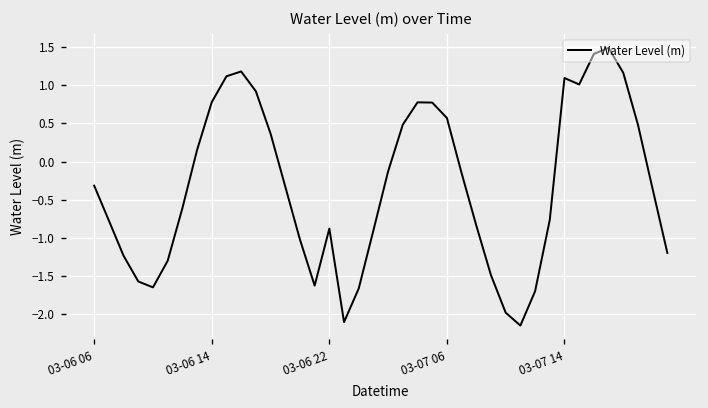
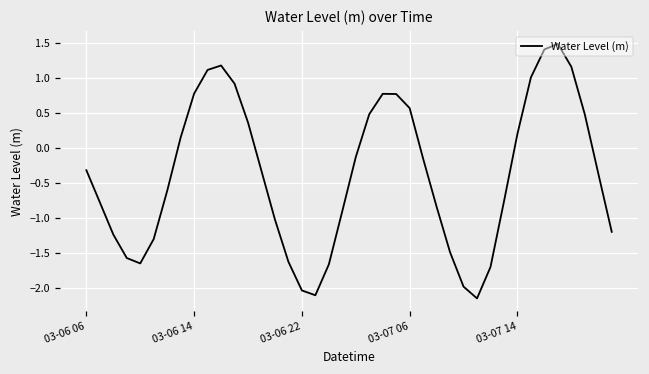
  {
    "03-06 06": -0.3,
    "03-06 14": 0.8,
-   "03-06 22": -0.9,
+   "03-06 22": -2.0,
    "03-07 06": 0.6,
-   "03-07 14": 1.1
+   "03-07 14": 0.2
  }
